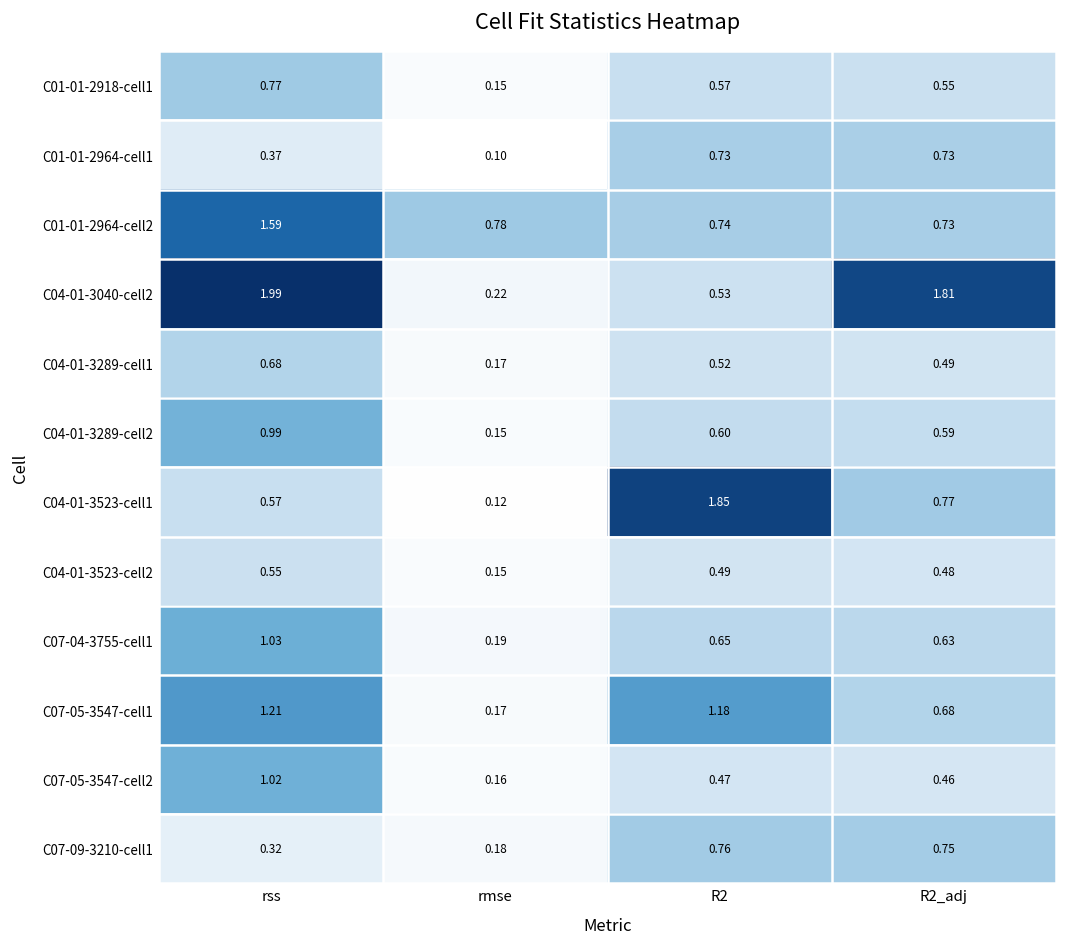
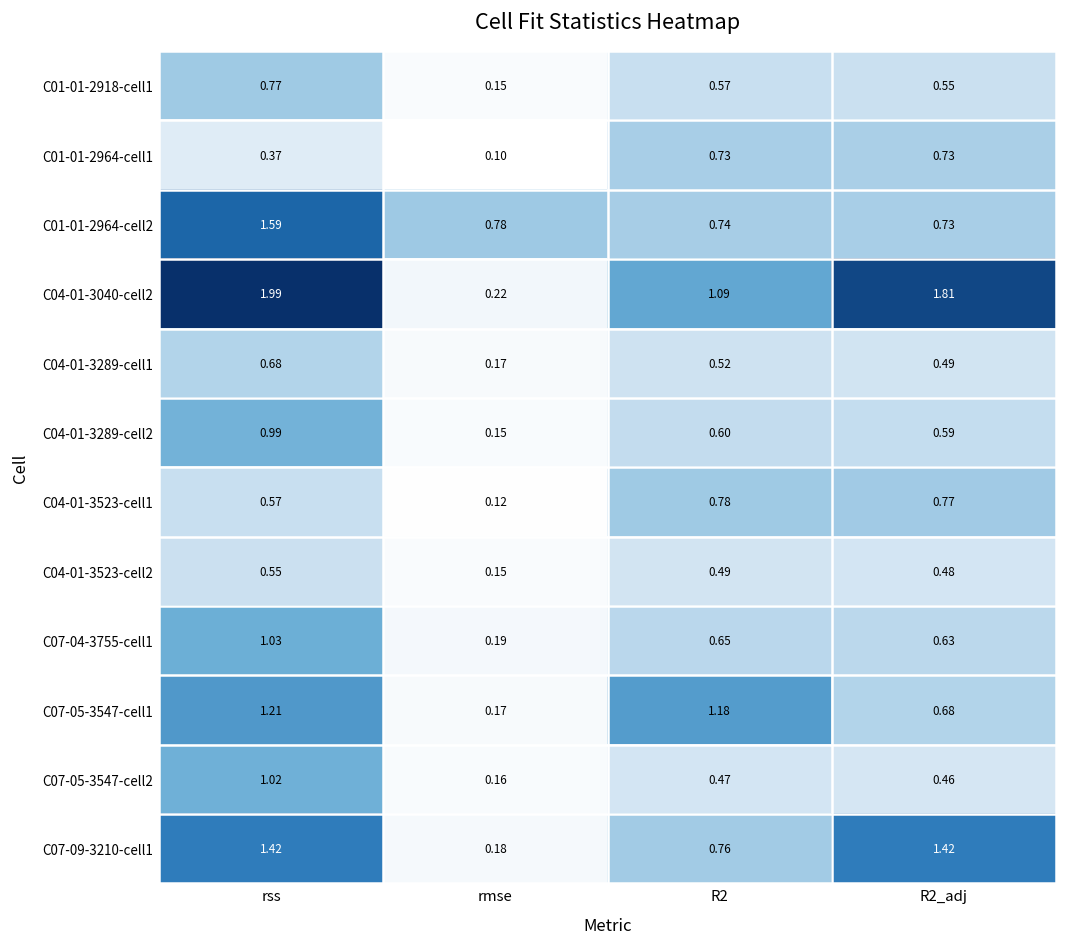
  {
    "C01-01-2918-cell1": {
      "rss": 0.77,
      "rmse": 0.15,
      "R2": 0.57,
      "R2_adj": 0.55
    },
    "C01-01-2964-cell1": {
      "rss": 0.37,
      "rmse": 0.10,
      "R2": 0.73,
      "R2_adj": 0.73
    },
    "C01-01-2964-cell2": {
      "rss": 1.59,
      "rmse": 0.78,
      "R2": 0.74,
      "R2_adj": 0.73
    },
    "C04-01-3040-cell2": {
      "rss": 1.99,
      "rmse": 0.22,
-     "R2": 0.53,
+     "R2": 1.09,
      "R2_adj": 1.81
    },
    "C04-01-3289-cell1": {
      "rss": 0.68,
      "rmse": 0.17,
      "R2": 0.52,
      "R2_adj": 0.49
    },
    "C04-01-3289-cell2": {
      "rss": 0.99,
      "rmse": 0.15,
      "R2": 0.60,
      "R2_adj": 0.59
    },
    "C04-01-3523-cell1": {
      "rss": 0.57,
      "rmse": 0.12,
-     "R2": 1.85,
+     "R2": 0.78,
      "R2_adj": 0.77
    },
    "C04-01-3523-cell2": {
      "rss": 0.55,
      "rmse": 0.15,
      "R2": 0.49,
      "R2_adj": 0.48
    },
    "C07-04-3755-cell1": {
      "rss": 1.03,
      "rmse": 0.19,
      "R2": 0.65,
      "R2_adj": 0.63
    },
    "C07-05-3547-cell1": {
      "rss": 1.21,
      "rmse": 0.17,
      "R2": 1.18,
      "R2_adj": 0.68
    },
    "C07-05-3547-cell2": {
      "rss": 1.02,
      "rmse": 0.16,
      "R2": 0.47,
      "R2_adj": 0.46
    },
    "C07-09-3210-cell1": {
-     "rss": 0.32,
+     "rss": 1.42,
      "rmse": 0.18,
      "R2": 0.76,
-     "R2_adj": 0.75
+     "R2_adj": 1.42
    }
  }
